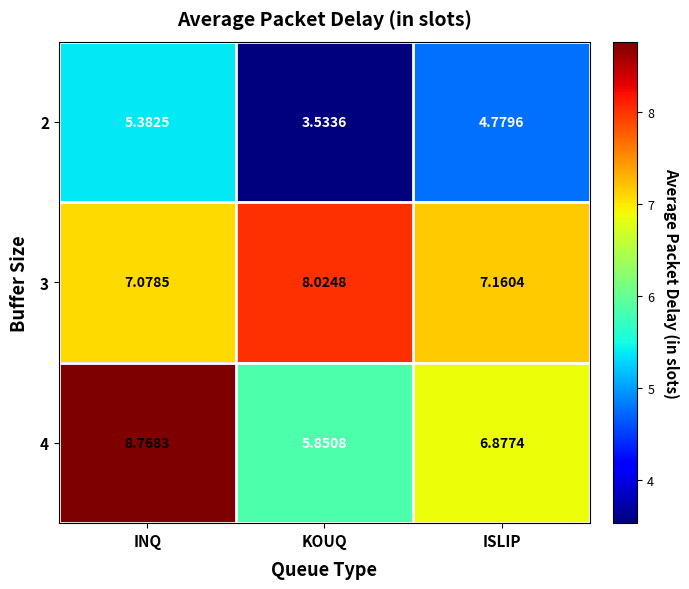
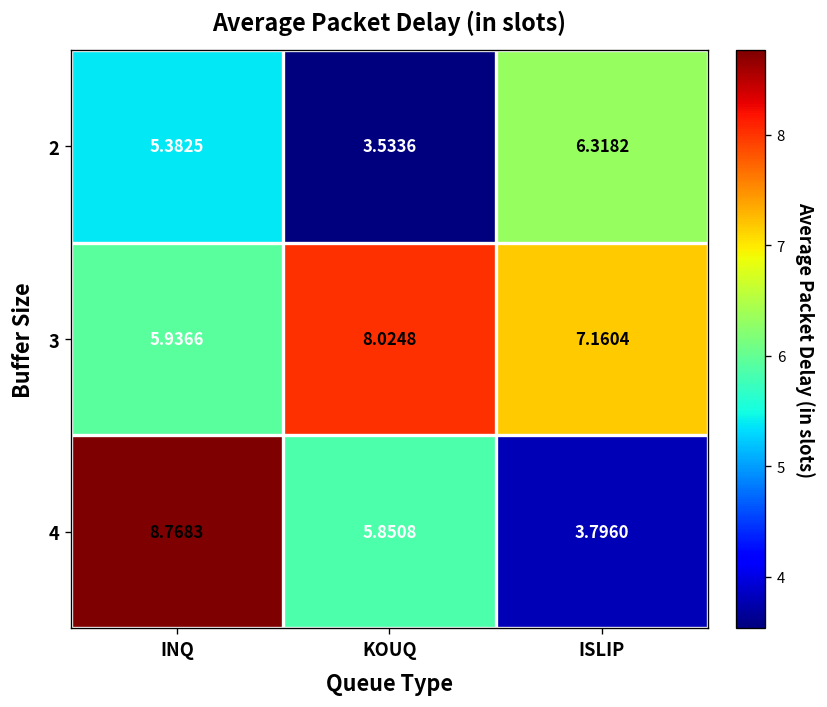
  {
    "2": {
      "INQ": 5.3825,
      "KOUQ": 3.5336,
-     "ISLIP": 4.7796
+     "ISLIP": 6.3182
    },
    "3": {
-     "INQ": 7.0785,
+     "INQ": 5.9366,
      "KOUQ": 8.0248,
      "ISLIP": 7.1604
    },
    "4": {
      "INQ": 8.7683,
      "KOUQ": 5.8508,
-     "ISLIP": 6.8774
+     "ISLIP": 3.7960
    }
  }
